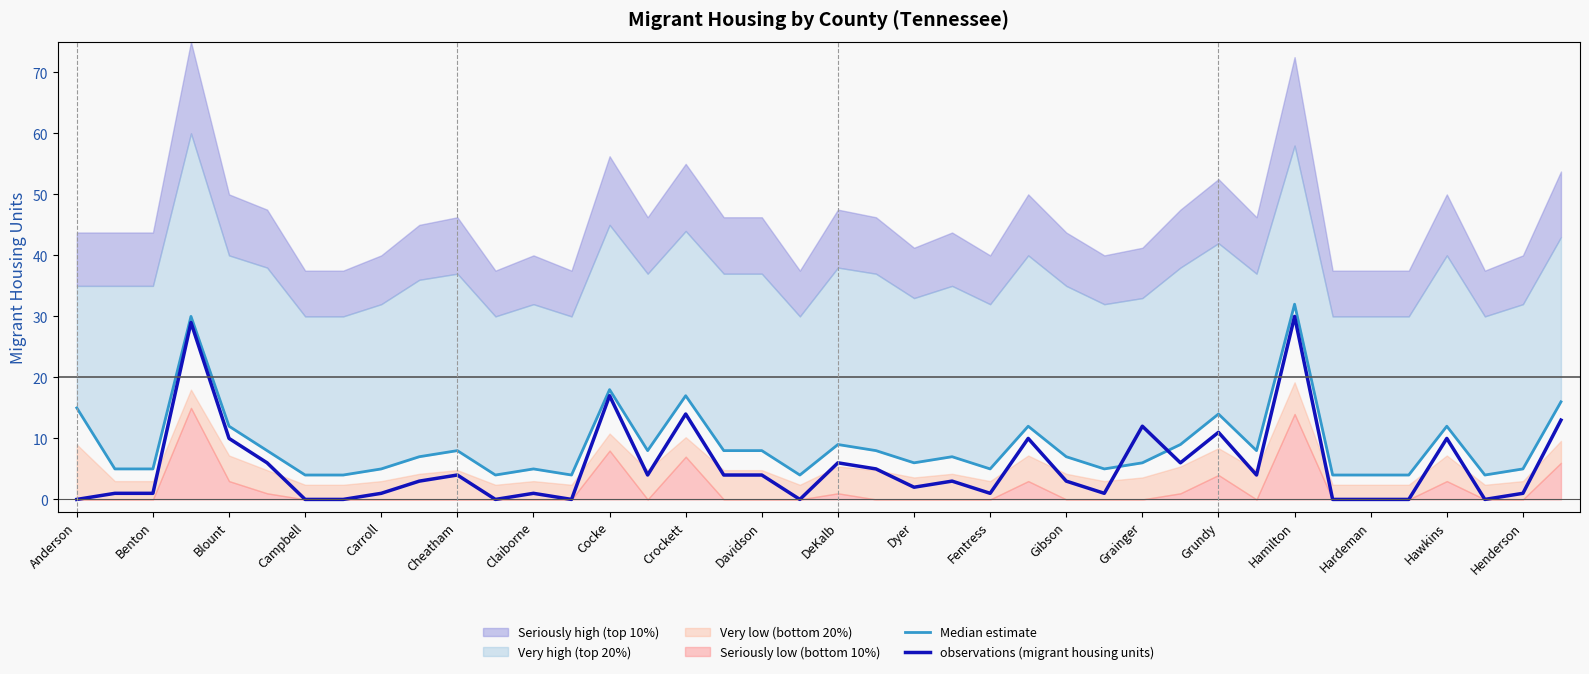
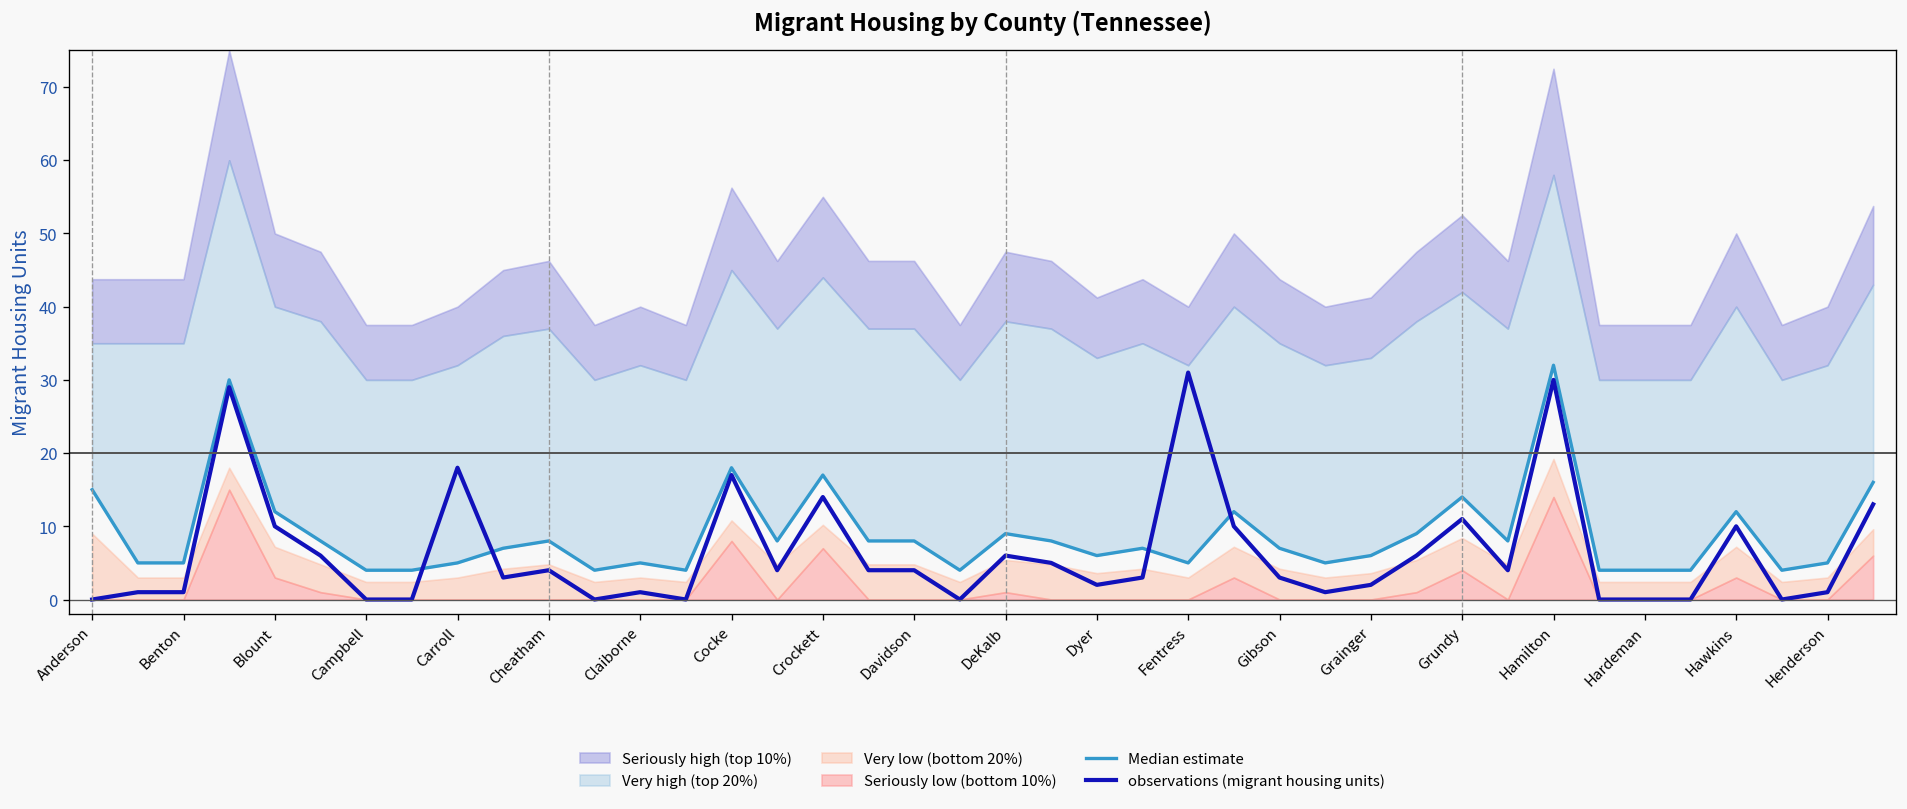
  {
    "Median estimate": {
      "Anderson": 15,
      "Benton": 5,
      "Blount": 12,
      "Campbell": 4,
      "Carroll": 5,
      "Cheatham": 8,
      "Claiborne": 5,
      "Cocke": 18,
      "Crockett": 17,
      "Davidson": 8,
      "DeKalb": 9,
      "Dyer": 6,
      "Fentress": 5,
      "Gibson": 7,
      "Grainger": 6,
      "Grundy": 14,
      "Hamilton": 32,
      "Hardeman": 4,
      "Hawkins": 12,
      "Henderson": 5
    },
    "observations (migrant housing units)": {
      "Benton": 1,
      "Blount": 10,
-     "Carroll": 1,
+     "Carroll": 18,
      "Cheatham": 4,
      "Claiborne": 1,
      "Cocke": 17,
      "Crockett": 14,
      "Davidson": 4,
      "DeKalb": 6,
      "Dyer": 2,
-     "Fentress": 1,
+     "Fentress": 31,
      "Gibson": 3,
-     "Grainger": 12,
+     "Grainger": 2,
      "Grundy": 11,
      "Hamilton": 30,
      "Hawkins": 10,
      "Henderson": 1
    }
  }
